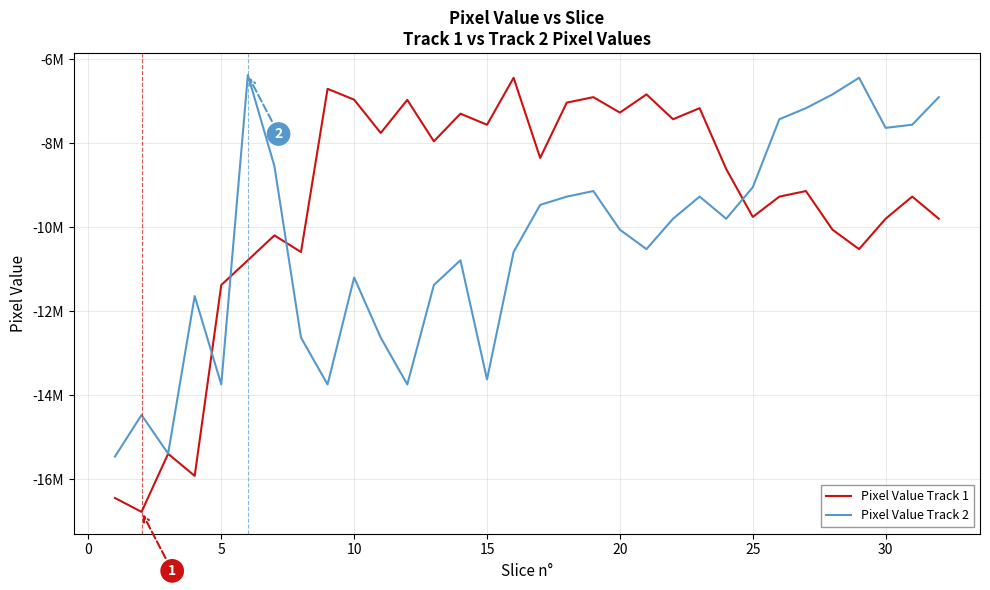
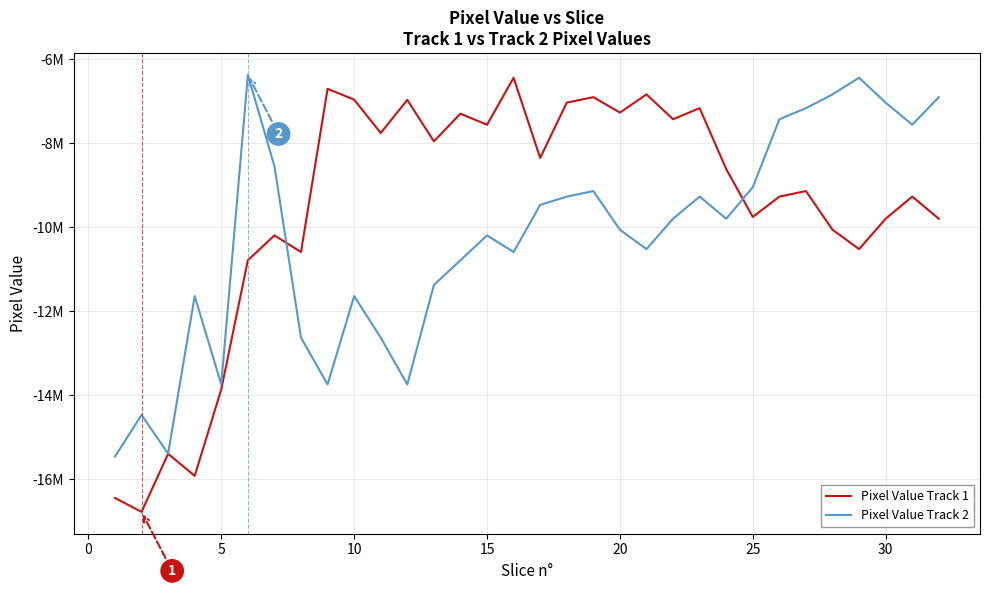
  {
    "Pixel Value Track 1": {
-     "5": -11400000,
+     "5": -13900000,
      "10": -7000000,
      "15": -7600000,
      "20": -7300000,
      "25": -9800000,
      "30": -9800000
    },
    "Pixel Value Track 2": {
      "5": -13700000,
-     "10": -11200000,
-     "15": -13600000,
+     "10": -11600000,
+     "15": -10200000,
      "20": -10100000,
      "25": -9000000,
-     "30": -7600000
+     "30": -7000000
    }
  }
